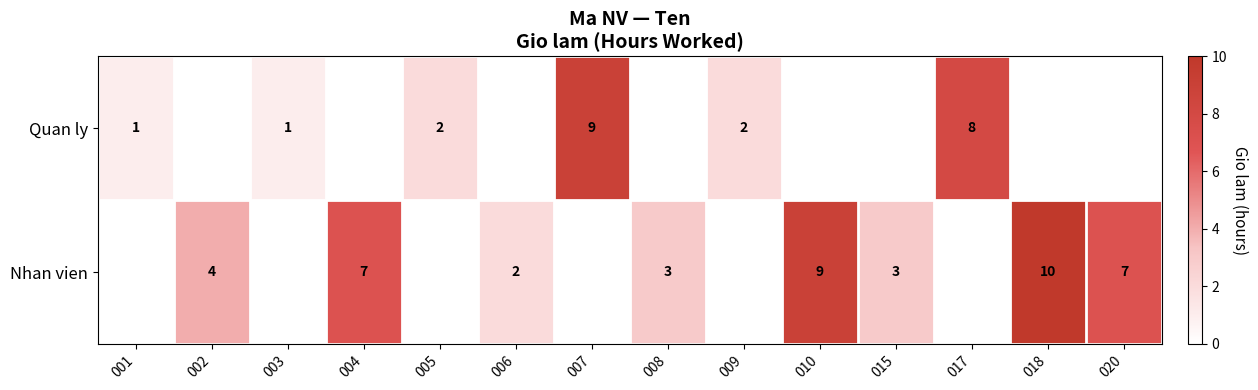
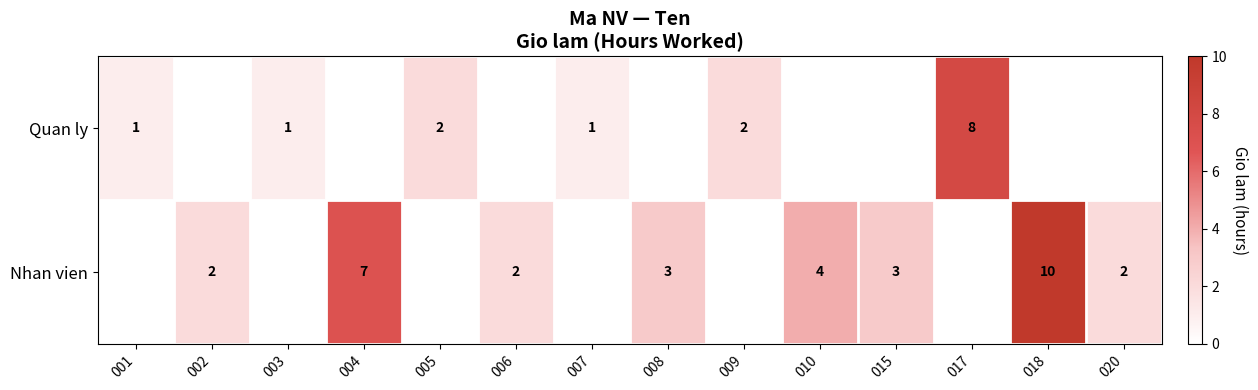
  {
    "Quan ly": {
      "001": 1,
      "003": 1,
      "005": 2,
-     "007": 9,
+     "007": 1,
      "009": 2,
      "017": 8
    },
    "Nhan vien": {
-     "002": 4,
+     "002": 2,
      "004": 7,
      "006": 2,
      "008": 3,
-     "010": 9,
+     "010": 4,
      "015": 3,
      "018": 10,
-     "020": 7
+     "020": 2
    }
  }
